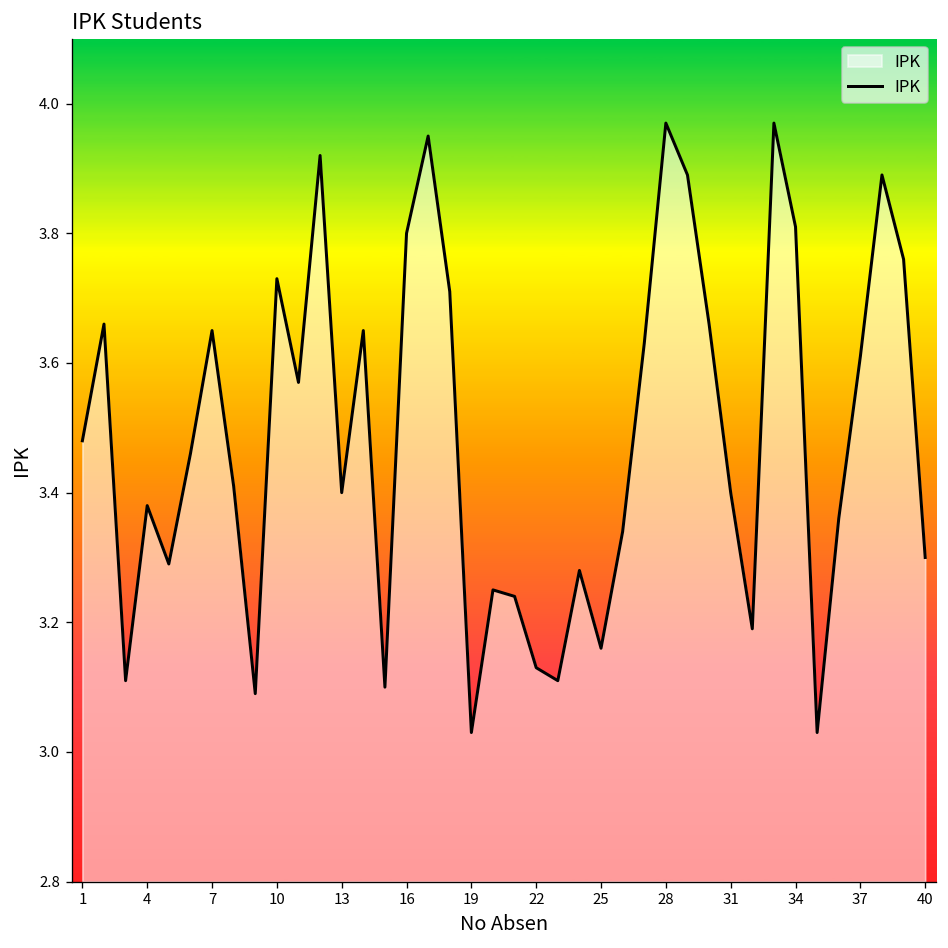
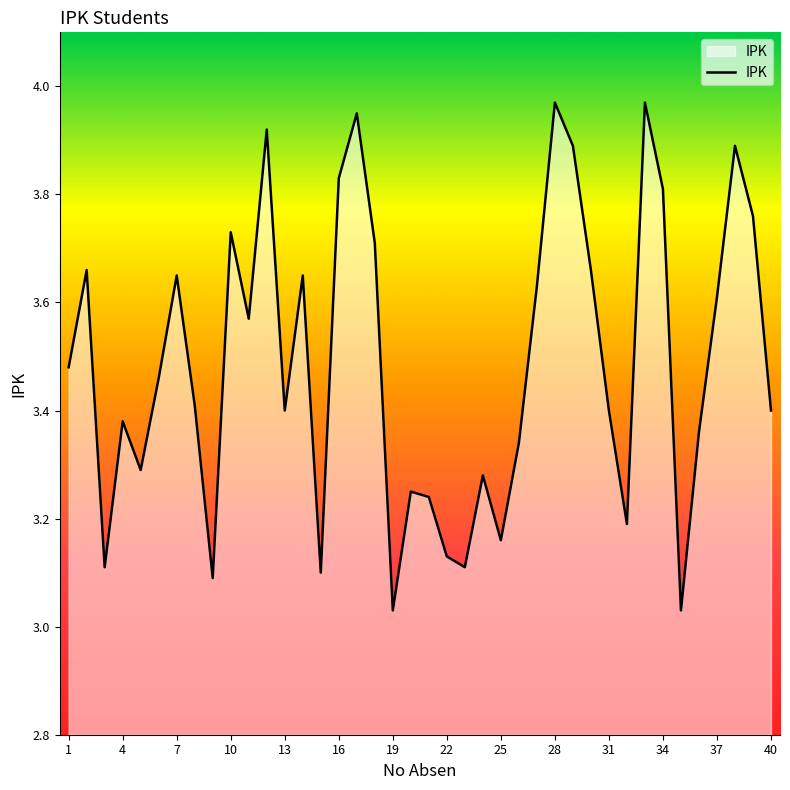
  {
    "1": 3.48,
    "4": 3.38,
    "7": 3.65,
    "10": 3.73,
    "13": 3.40,
-   "16": 3.80,
+   "16": 3.83,
    "19": 3.03,
    "22": 3.13,
    "25": 3.16,
    "28": 3.97,
    "31": 3.40,
    "34": 3.81,
    "37": 3.61,
-   "40": 3.3
+   "40": 3.4
  }
